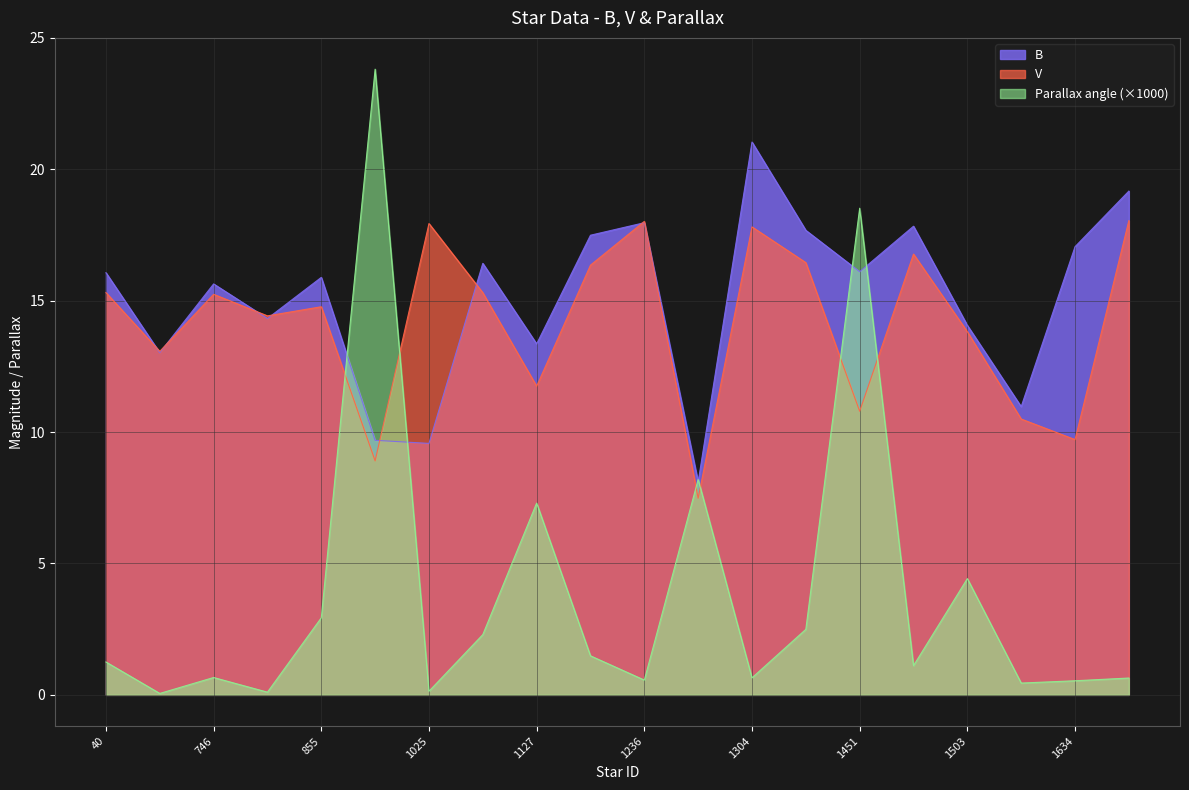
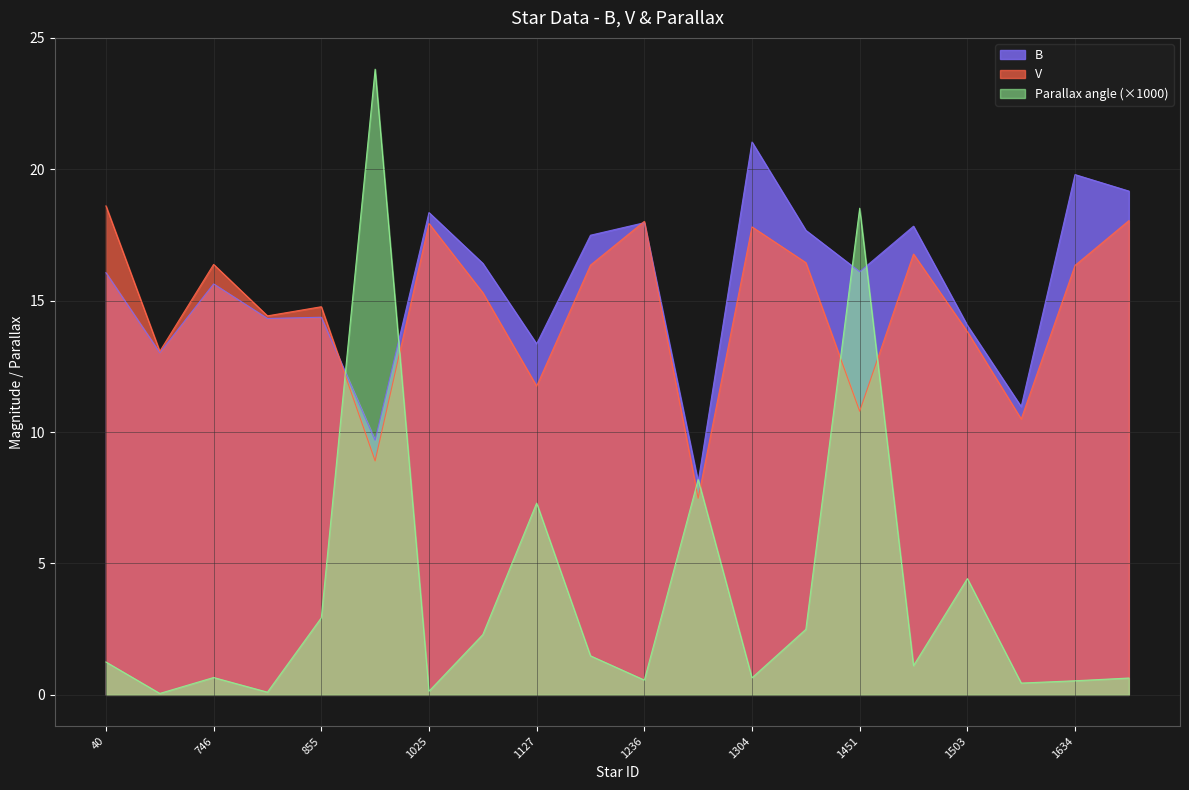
  {
    "B": {
      "40": 16.1,
      "746": 15.6,
-     "855": 15.9,
-     "1025": 9.6,
+     "855": 14.4,
+     "1025": 18.4,
      "1127": 13.4,
      "1304": 21.0,
      "1451": 16.1,
      "1503": 14.1,
-     "1634": 17.1
+     "1634": 19.8
    },
    "V": {
-     "40": 15.3,
-     "746": 15.2,
+     "40": 18.6,
+     "746": 16.4,
      "855": 14.8,
      "1025": 17.9,
      "1127": 11.7,
      "1304": 17.8,
      "1451": 10.8,
      "1503": 13.8,
-     "1634": 9.7
+     "1634": 16.3
    },
    "Parallax angle (×1000)": {
      "40": 1.3,
      "746": 0.7,
      "855": 2.9,
      "1025": 0.1,
      "1127": 7.3,
      "1236": 0.6,
      "1304": 0.6,
      "1451": 18.5,
      "1503": 4.4,
      "1634": 0.5
    }
  }
